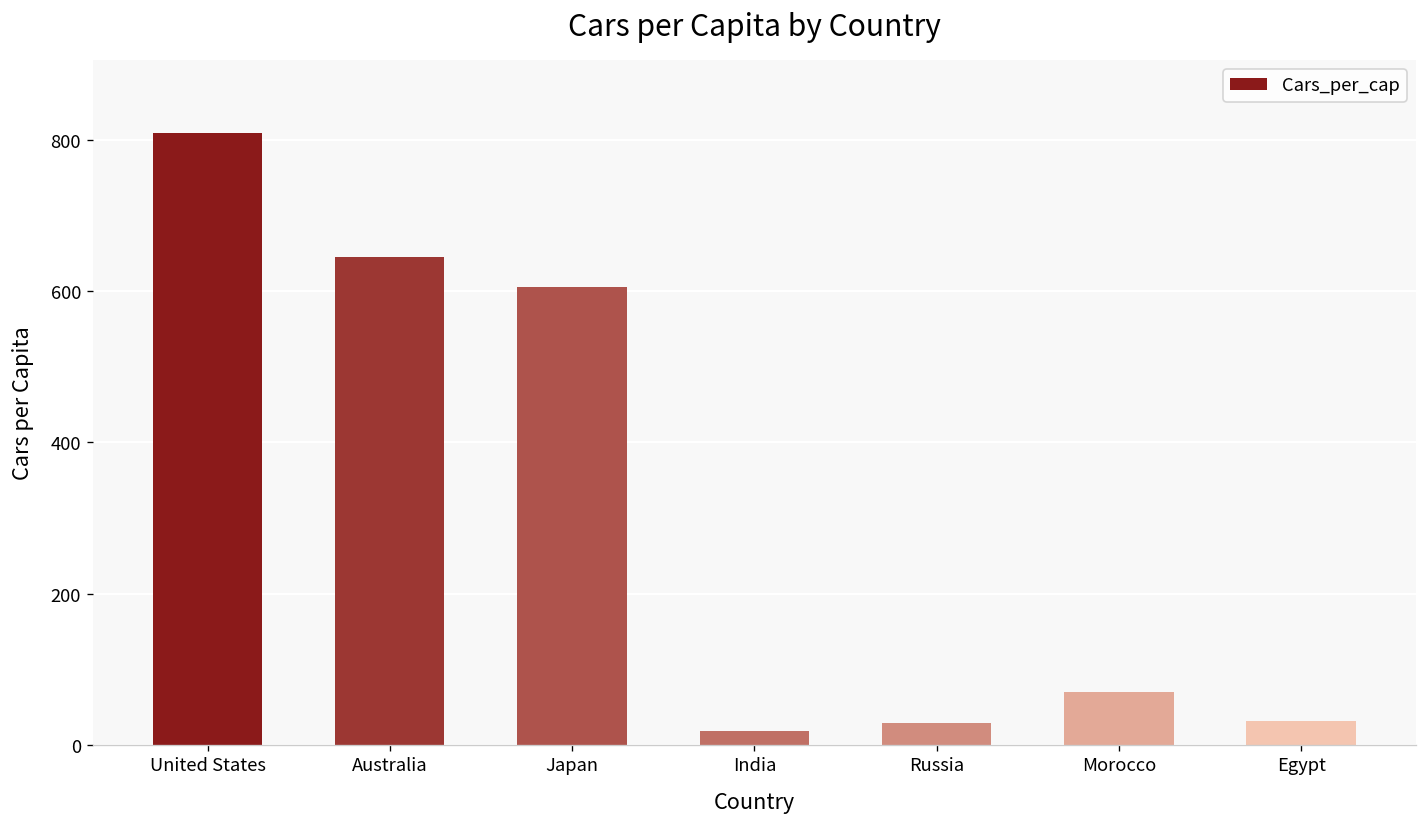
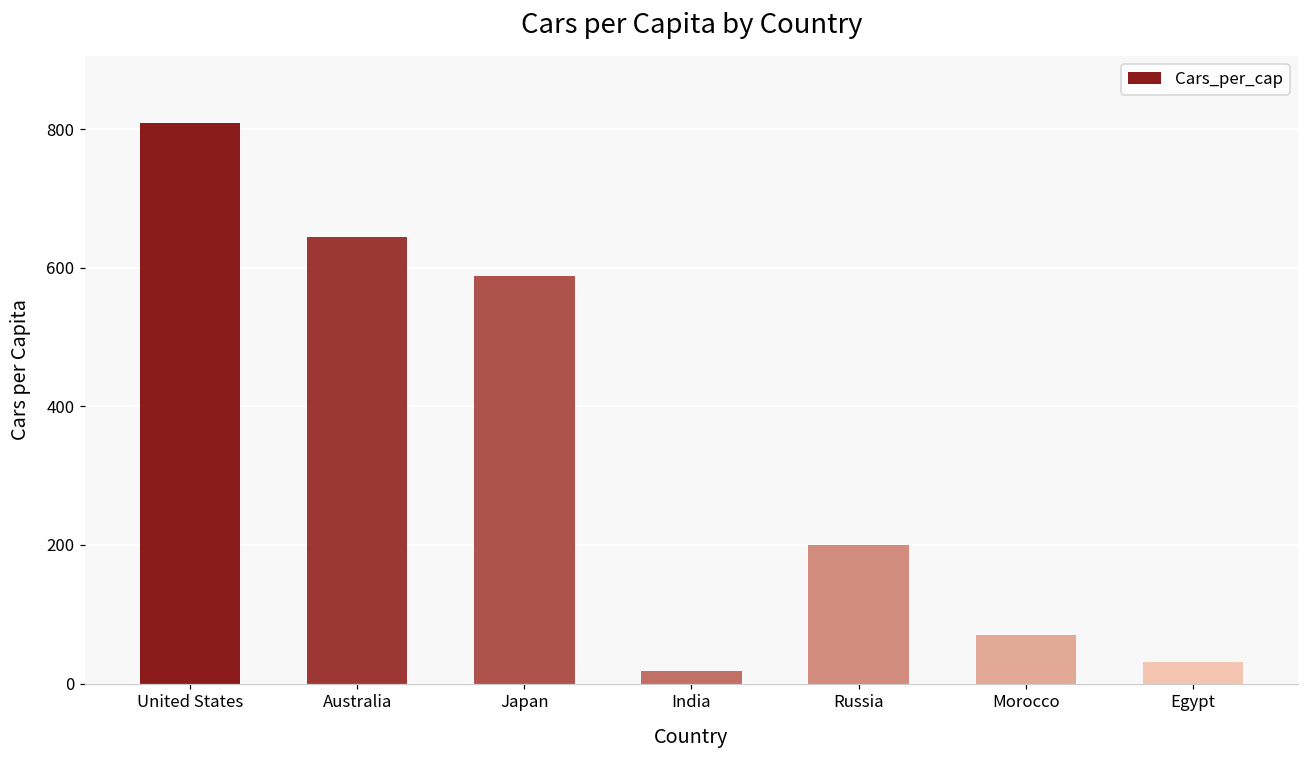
  {
    "United States": 810,
    "Australia": 650,
-   "Japan": 610,
+   "Japan": 590,
    "India": 20,
-   "Russia": 30,
+   "Russia": 200,
    "Morocco": 70,
    "Egypt": 30
  }
